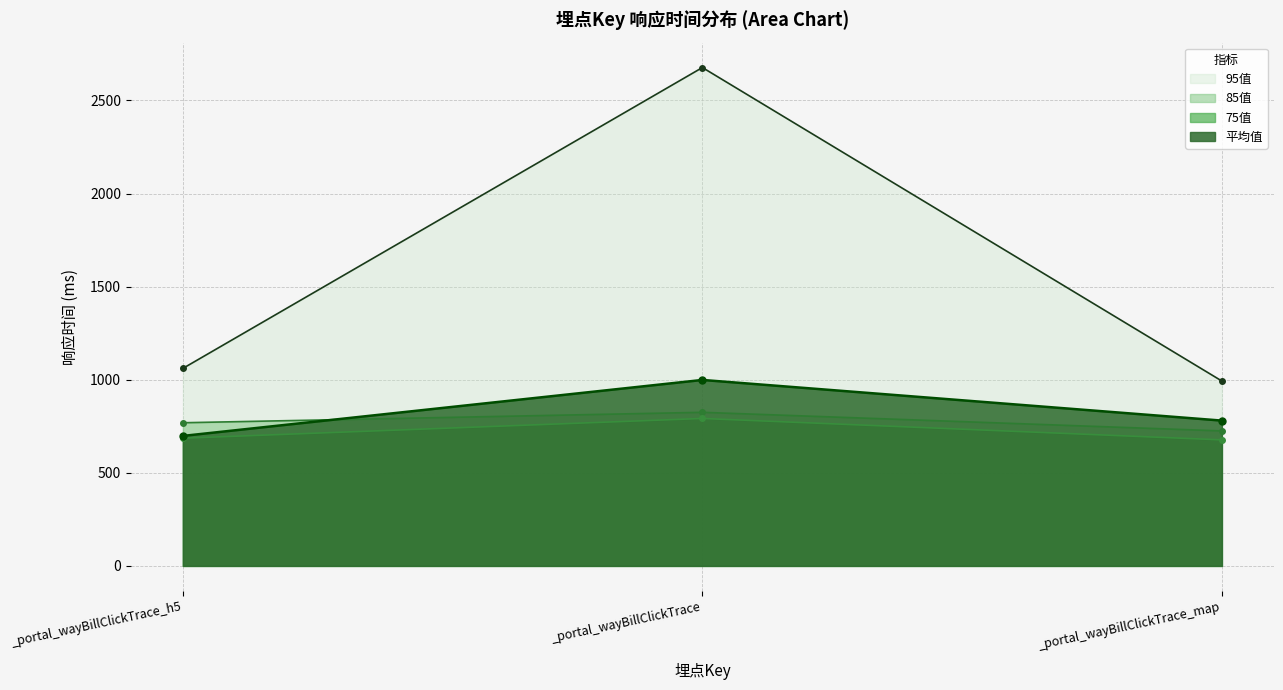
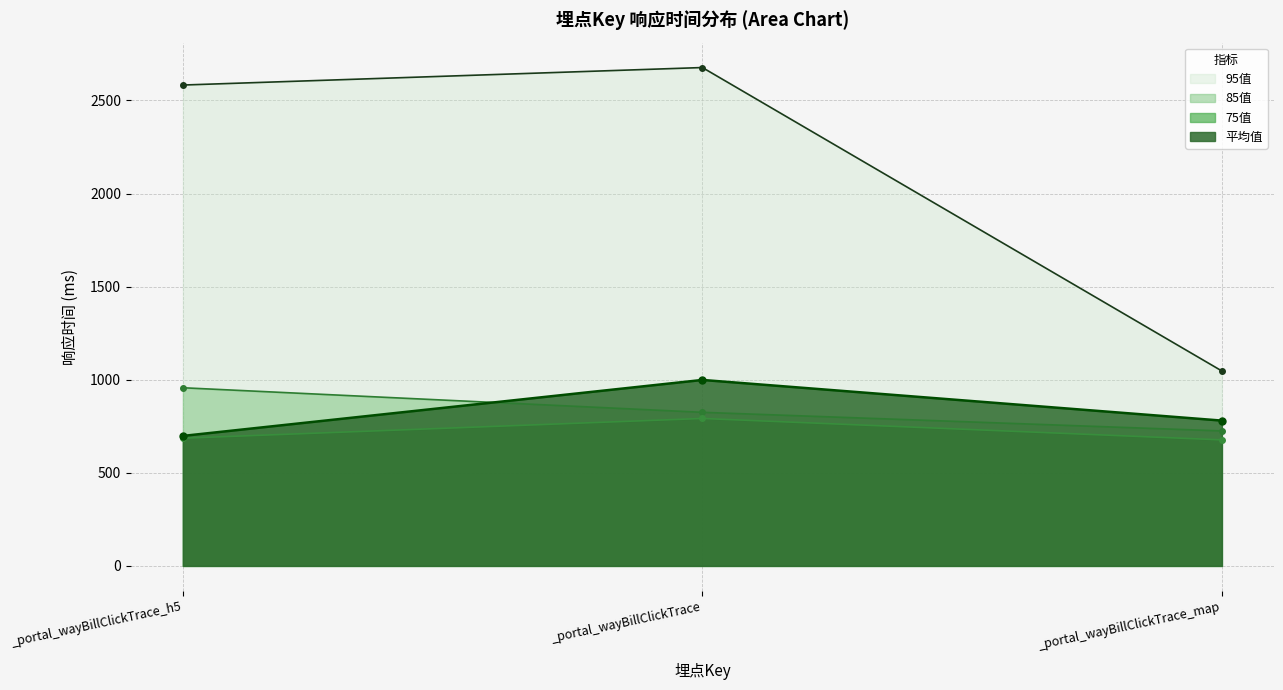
  {
    "95值": {
-     "_portal_wayBillClickTrace_h5": 1060,
+     "_portal_wayBillClickTrace_h5": 2580,
      "_portal_wayBillClickTrace": 2680,
-     "_portal_wayBillClickTrace_map": 990
+     "_portal_wayBillClickTrace_map": 1050
    },
    "85值": {
-     "_portal_wayBillClickTrace_h5": 770,
+     "_portal_wayBillClickTrace_h5": 960,
      "_portal_wayBillClickTrace": 830,
      "_portal_wayBillClickTrace_map": 730
    },
    "75值": {
      "_portal_wayBillClickTrace": 790,
      "_portal_wayBillClickTrace_map": 680
    },
    "平均值": {
      "_portal_wayBillClickTrace": 1000,
      "_portal_wayBillClickTrace_map": 780
    }
  }
